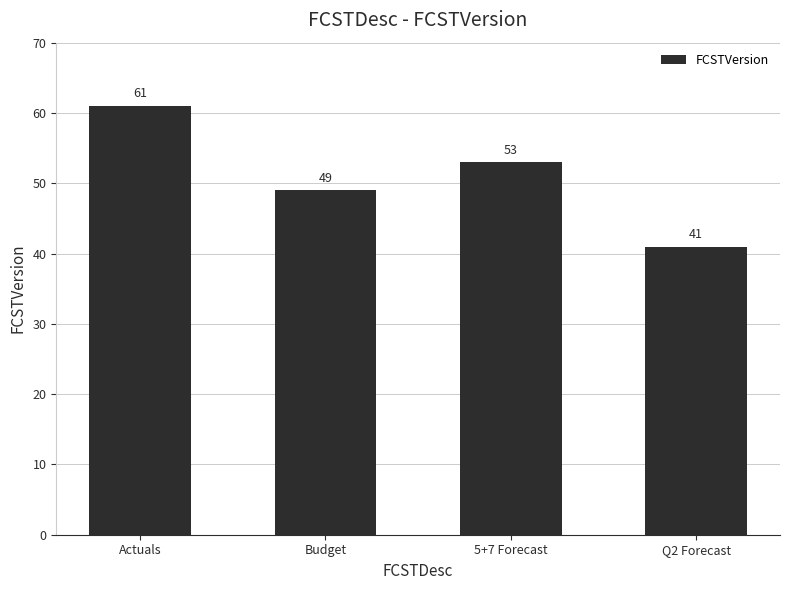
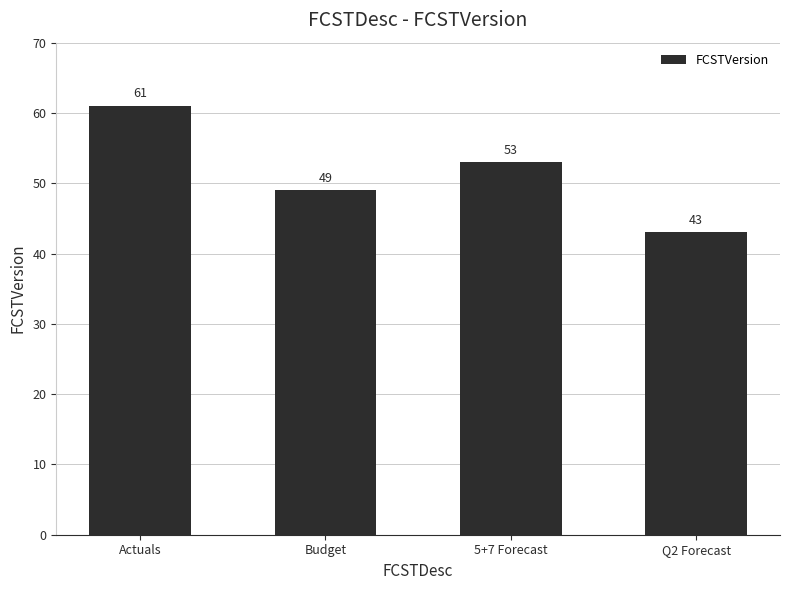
  {
    "Actuals": 61,
    "Budget": 49,
    "5+7 Forecast": 53,
-   "Q2 Forecast": 41
+   "Q2 Forecast": 43
  }
